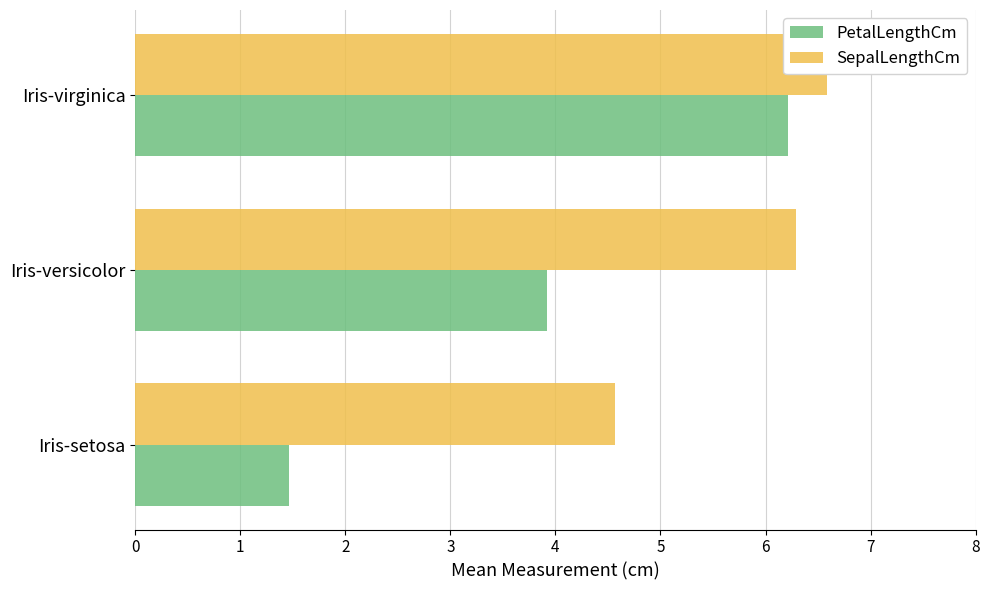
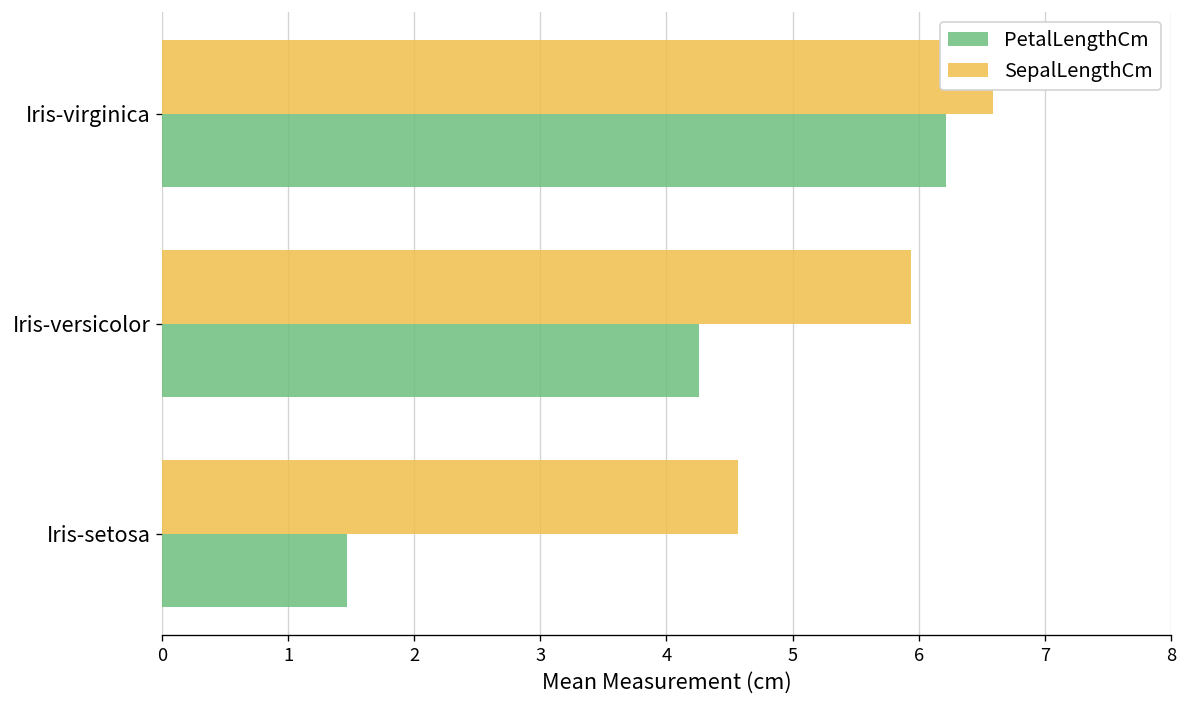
  {
    "PetalLengthCm": {
      "Iris-virginica": 6.21,
-     "Iris-versicolor": 3.92,
+     "Iris-versicolor": 4.26,
      "Iris-setosa": 1.46
    },
    "SepalLengthCm": {
-     "Iris-versicolor": 6.29,
+     "Iris-versicolor": 5.94,
      "Iris-setosa": 4.57
    }
  }
